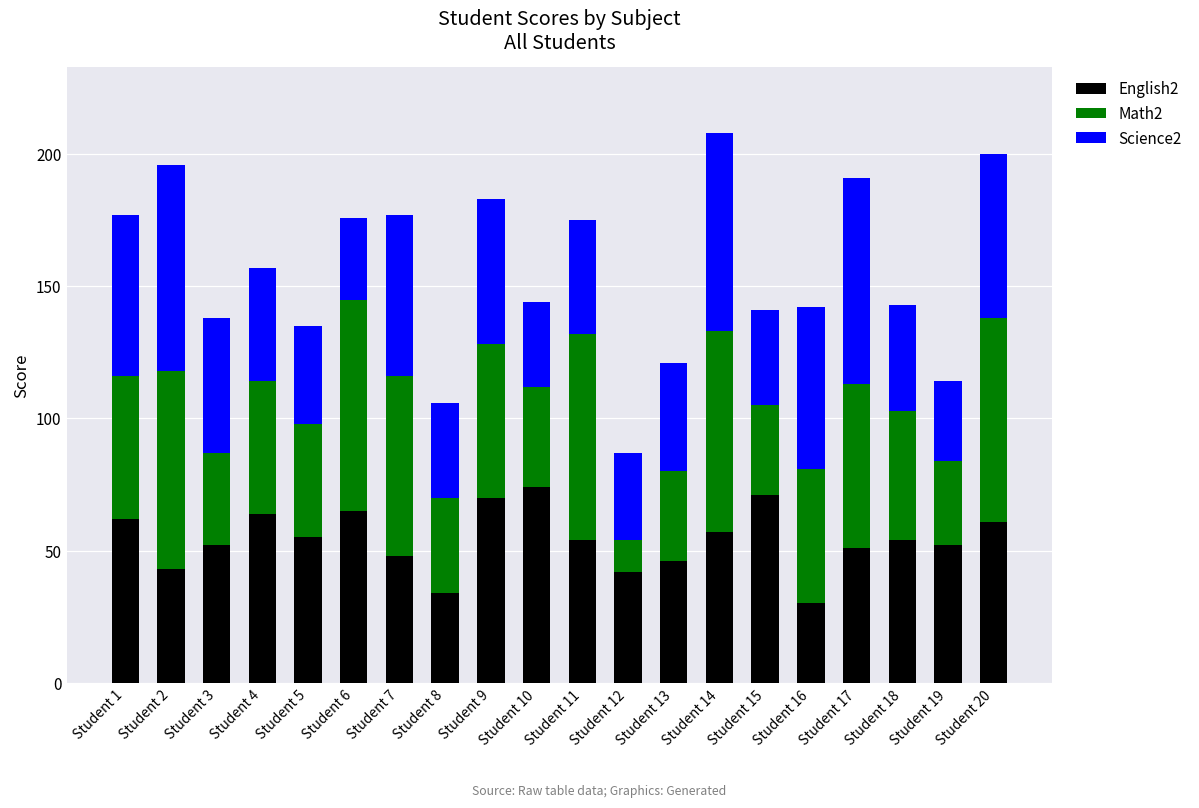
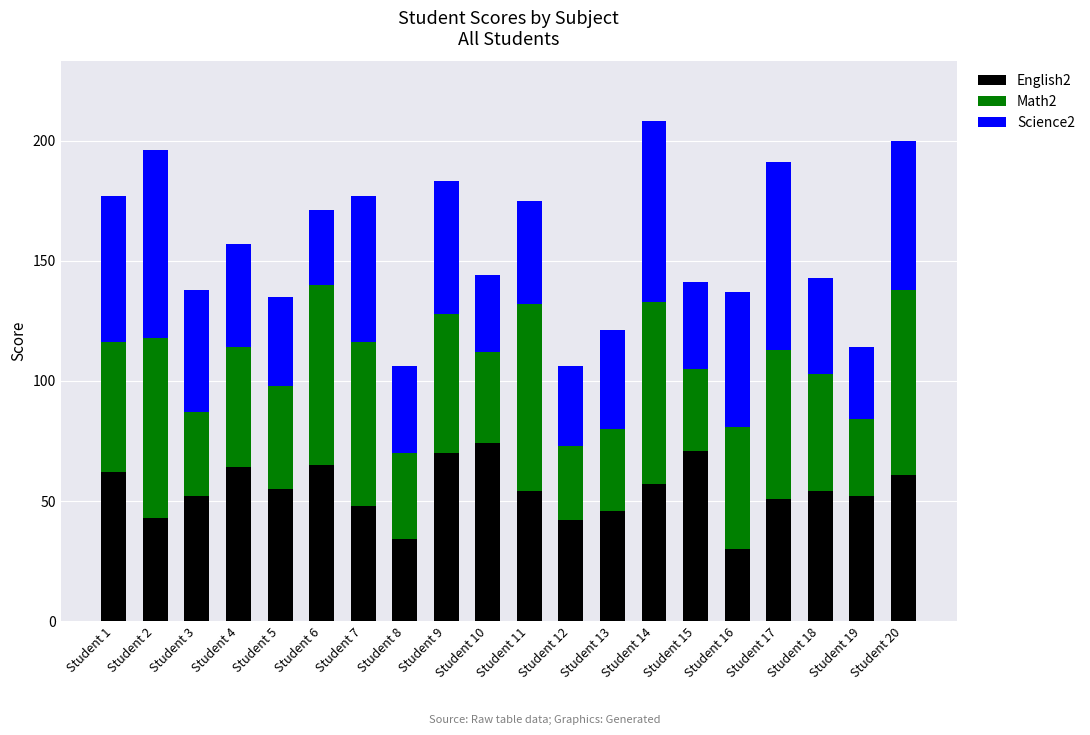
  {
    "English2": {
      "Student 1": 62,
      "Student 2": 43,
      "Student 3": 52,
      "Student 4": 64,
      "Student 5": 55,
      "Student 6": 65,
      "Student 7": 48,
      "Student 8": 34,
      "Student 9": 70,
      "Student 10": 74,
      "Student 11": 54,
      "Student 12": 42,
      "Student 13": 46,
      "Student 14": 57,
      "Student 15": 71,
      "Student 16": 30,
      "Student 17": 51,
      "Student 18": 54,
      "Student 19": 52,
      "Student 20": 61
    },
    "Math2": {
      "Student 1": 54,
      "Student 2": 75,
      "Student 3": 35,
      "Student 4": 50,
      "Student 5": 43,
-     "Student 6": 80,
+     "Student 6": 75,
      "Student 7": 68,
      "Student 8": 36,
      "Student 9": 58,
      "Student 10": 38,
      "Student 11": 78,
-     "Student 12": 12,
+     "Student 12": 31,
      "Student 13": 34,
      "Student 14": 76,
      "Student 15": 34,
      "Student 16": 51,
      "Student 17": 62,
      "Student 18": 49,
      "Student 19": 32,
      "Student 20": 77
    },
    "Science2": {
      "Student 1": 61,
      "Student 2": 78,
      "Student 3": 51,
      "Student 4": 43,
      "Student 5": 37,
      "Student 6": 31,
      "Student 7": 61,
      "Student 8": 36,
      "Student 9": 55,
      "Student 10": 32,
      "Student 11": 43,
      "Student 12": 33,
      "Student 13": 41,
      "Student 14": 75,
      "Student 15": 36,
-     "Student 16": 61,
+     "Student 16": 56,
      "Student 17": 78,
      "Student 18": 40,
      "Student 19": 30,
      "Student 20": 62
    }
  }
